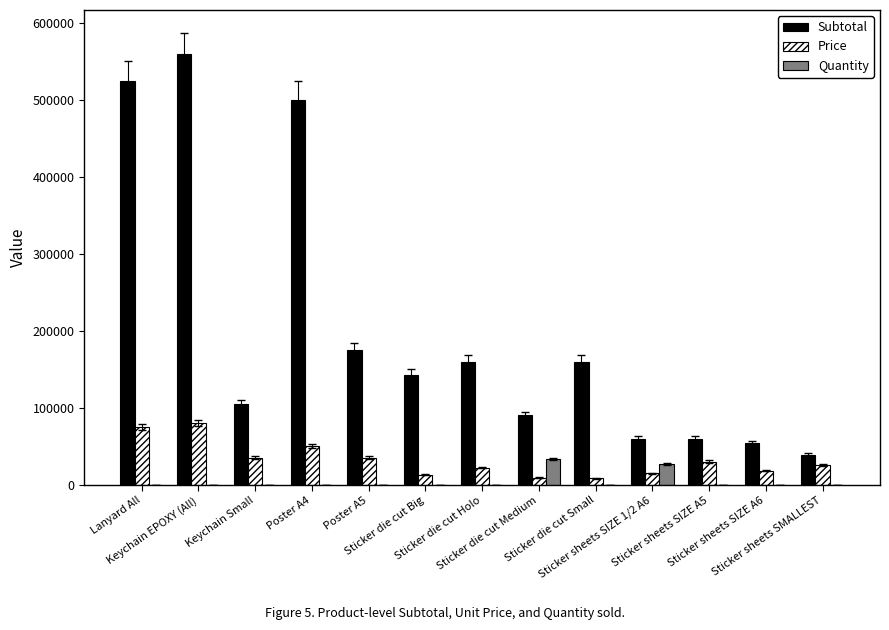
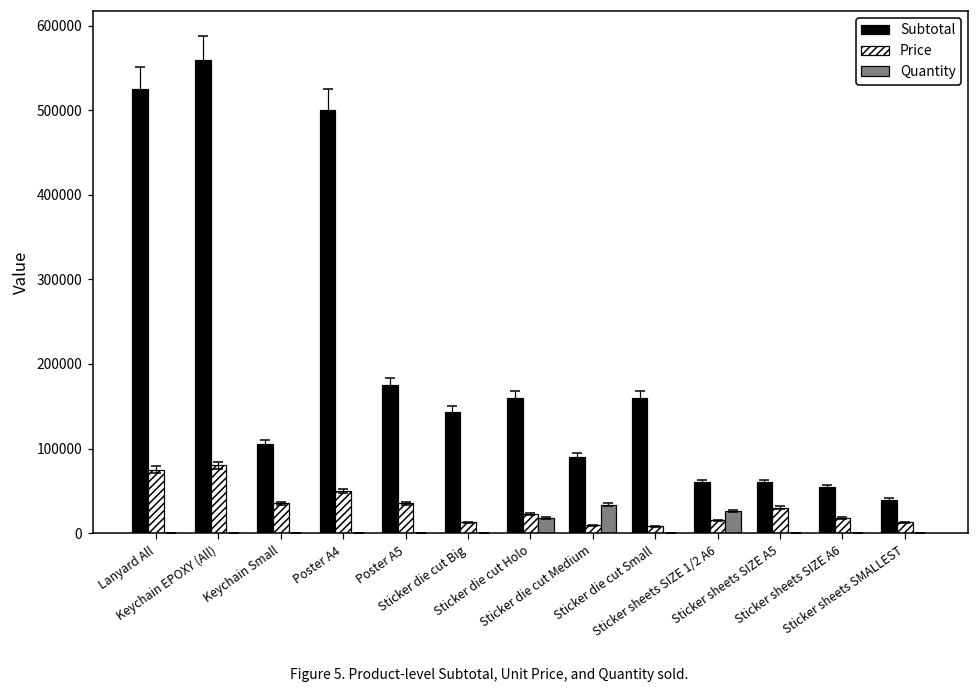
  {
    "Subtotal": {
      "Lanyard All": 530000,
      "Keychain EPOXY (All)": 560000,
      "Keychain Small": 110000,
      "Poster A4": 500000,
      "Poster A5": 180000,
      "Sticker die cut Big": 140000,
      "Sticker die cut Holo": 160000,
      "Sticker die cut Medium": 90000,
      "Sticker die cut Small": 160000,
      "Sticker sheets SIZE 1/2 A6": 60000,
      "Sticker sheets SIZE A5": 60000,
      "Sticker sheets SIZE A6": 50000,
      "Sticker sheets SMALLEST": 40000
    },
    "Price": {
      "Lanyard All": 80000,
      "Keychain EPOXY (All)": 80000,
      "Keychain Small": 40000,
      "Poster A4": 50000,
      "Poster A5": 40000,
      "Sticker die cut Big": 10000,
      "Sticker die cut Holo": 20000,
      "Sticker die cut Medium": 10000,
      "Sticker die cut Small": 10000,
      "Sticker sheets SIZE 1/2 A6": 20000,
      "Sticker sheets SIZE A5": 30000,
      "Sticker sheets SIZE A6": 20000,
-     "Sticker sheets SMALLEST": 30000
+     "Sticker sheets SMALLEST": 10000
    },
    "Quantity": {
-     "Sticker die cut Holo": 0,
+     "Sticker die cut Holo": 20000,
      "Sticker die cut Medium": 30000,
      "Sticker sheets SIZE 1/2 A6": 30000
    }
  }
